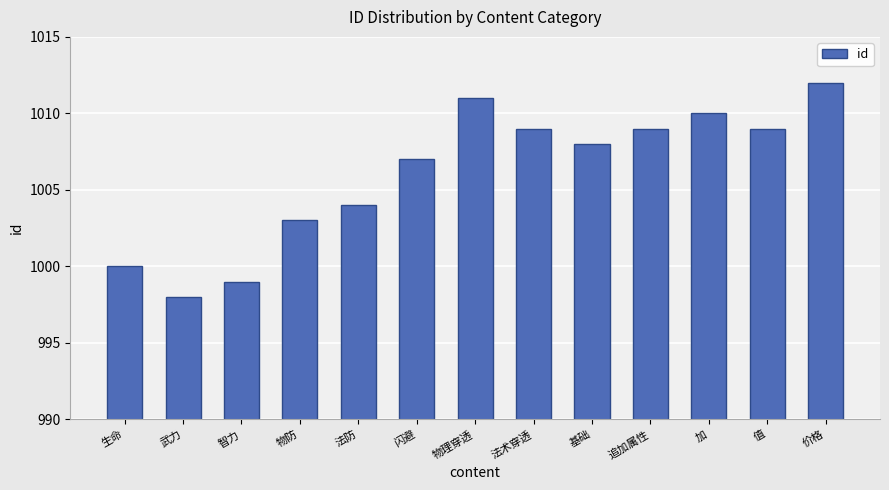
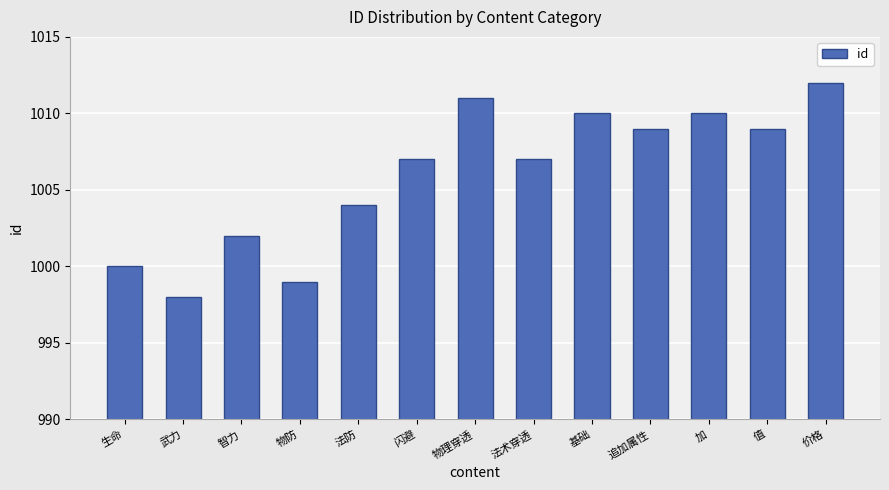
  {
    "生命": 1000,
    "武力": 998,
-   "智力": 999,
-   "物防": 1003,
+   "智力": 1002,
+   "物防": 999,
    "法防": 1004,
    "闪避": 1007,
    "物理穿透": 1011,
-   "法术穿透": 1009,
-   "基础": 1008,
+   "法术穿透": 1007,
+   "基础": 1010,
    "追加属性": 1009,
    "加": 1010,
    "值": 1009,
    "价格": 1012
  }
